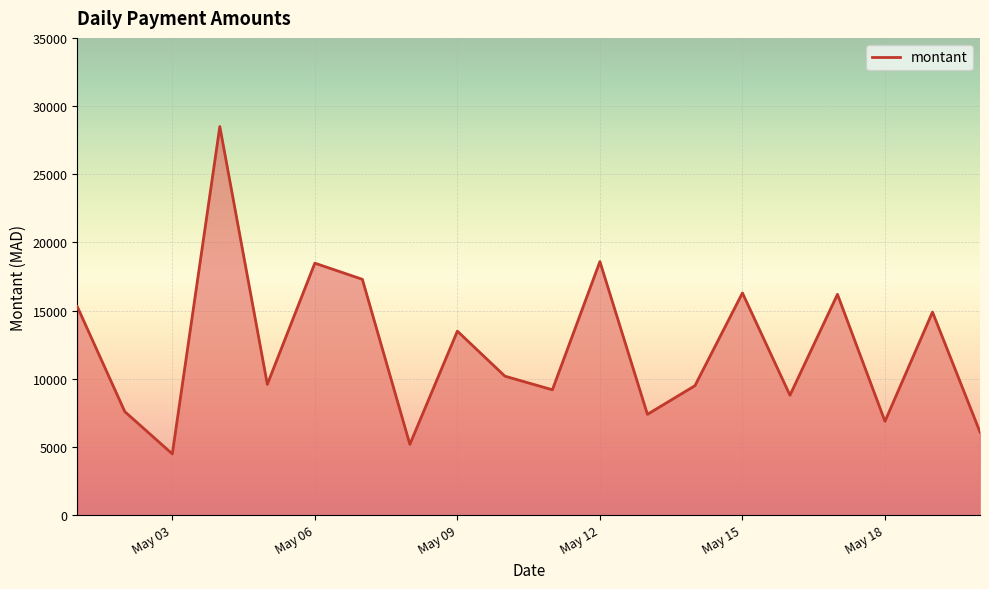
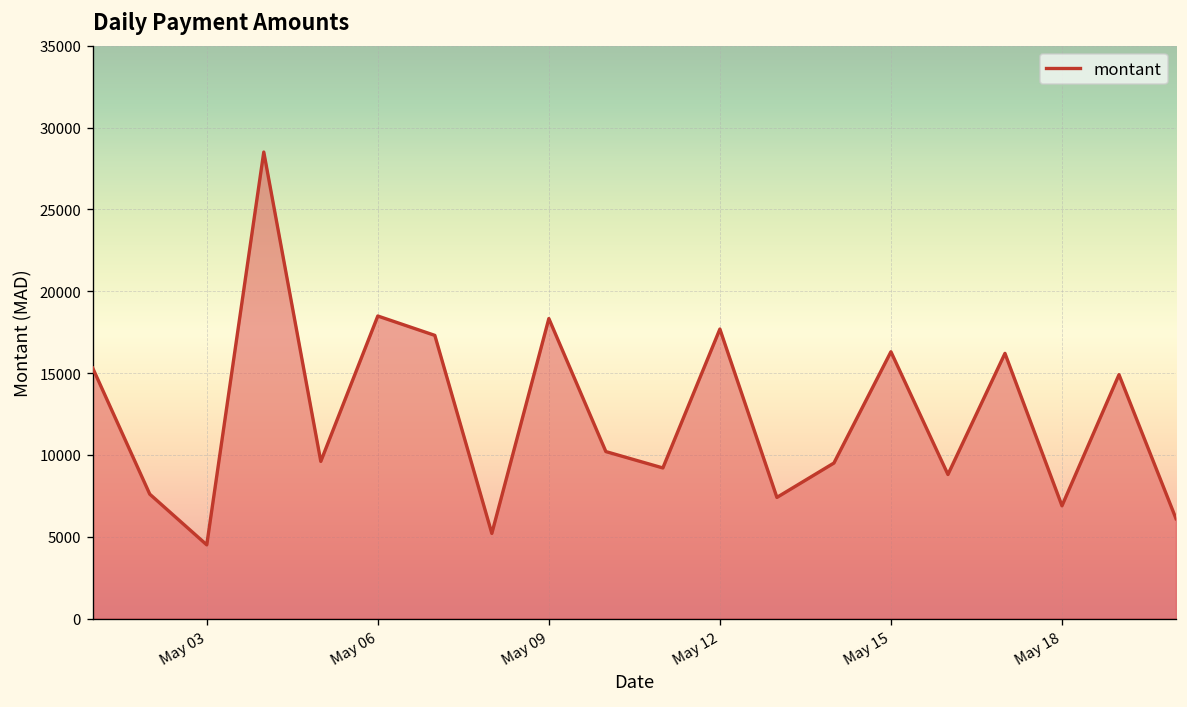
  {
    "May 03": 4500,
    "May 06": 18500,
-   "May 09": 13500,
-   "May 12": 18600,
+   "May 09": 18300,
+   "May 12": 17700,
    "May 15": 16300,
    "May 18": 6900
  }
